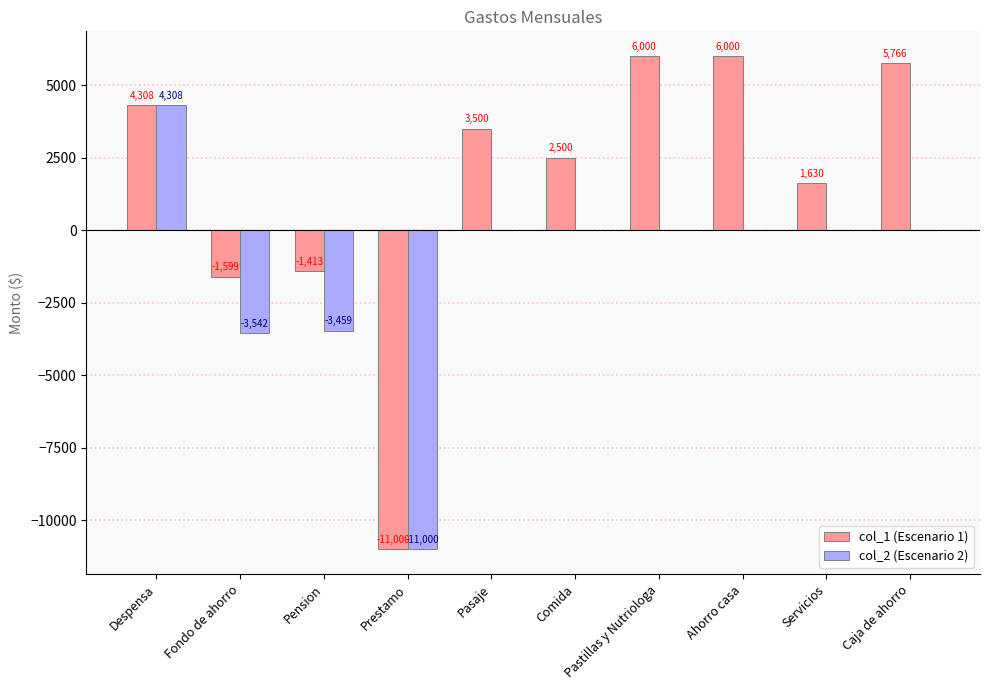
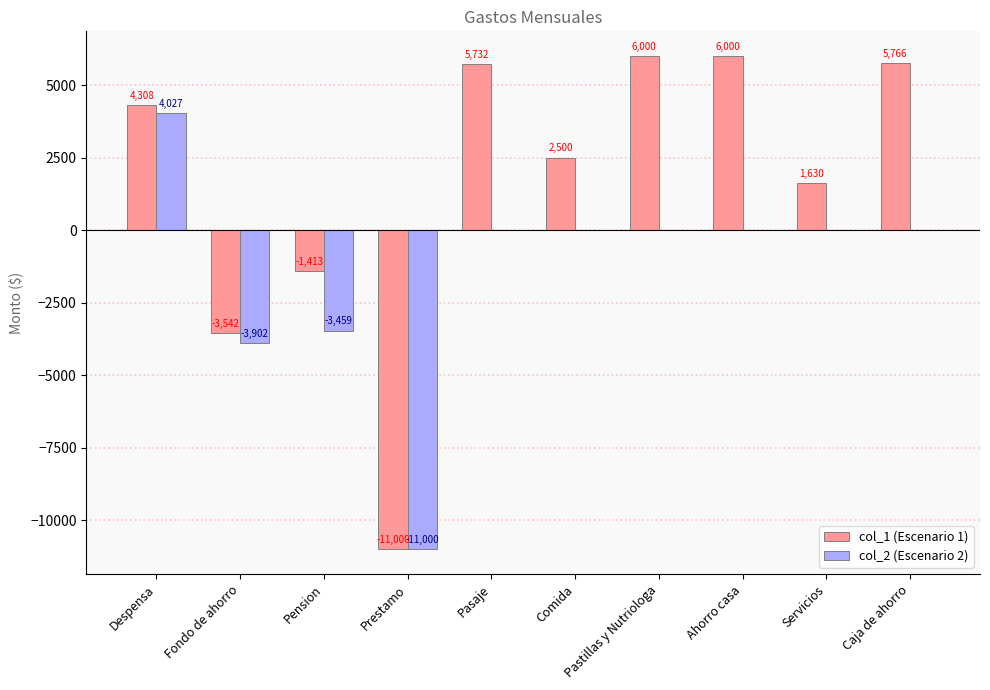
  {
    "col_1 (Escenario 1)": {
      "Despensa": "4,308",
-     "Fondo de ahorro": "-1,599",
+     "Fondo de ahorro": "-3,542",
      "Pension": "-1,413",
      "Prestamo": "-11,000",
-     "Pasaje": "3,500",
+     "Pasaje": "5,732",
      "Comida": "2,500",
      "Pastillas y Nutriologa": "6,000",
      "Ahorro casa": "6,000",
      "Servicios": "1,630",
      "Caja de ahorro": "5,766"
    },
    "col_2 (Escenario 2)": {
-     "Despensa": "4,308",
-     "Fondo de ahorro": "-3,542",
+     "Despensa": "4,027",
+     "Fondo de ahorro": "-3,902",
      "Pension": "-3,459",
      "Prestamo": "-11,000"
    }
  }
